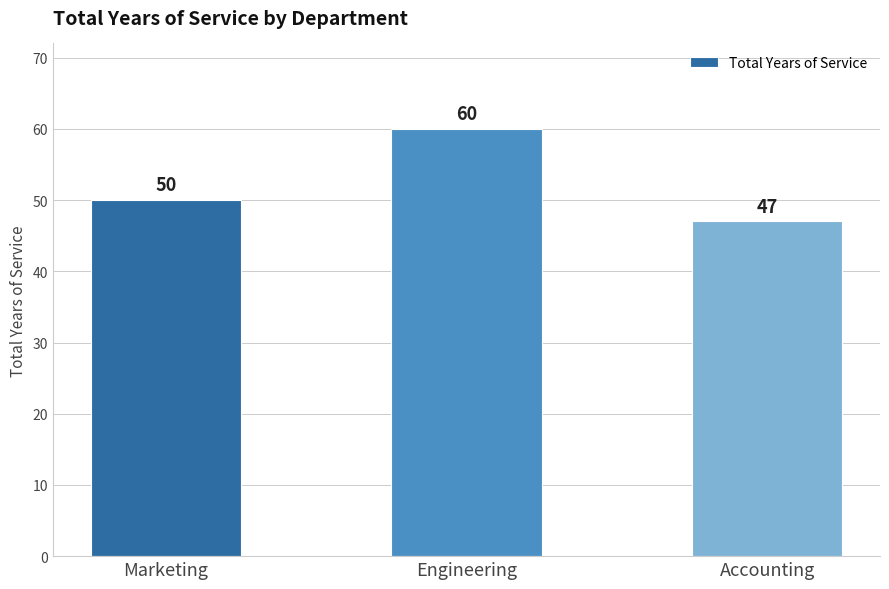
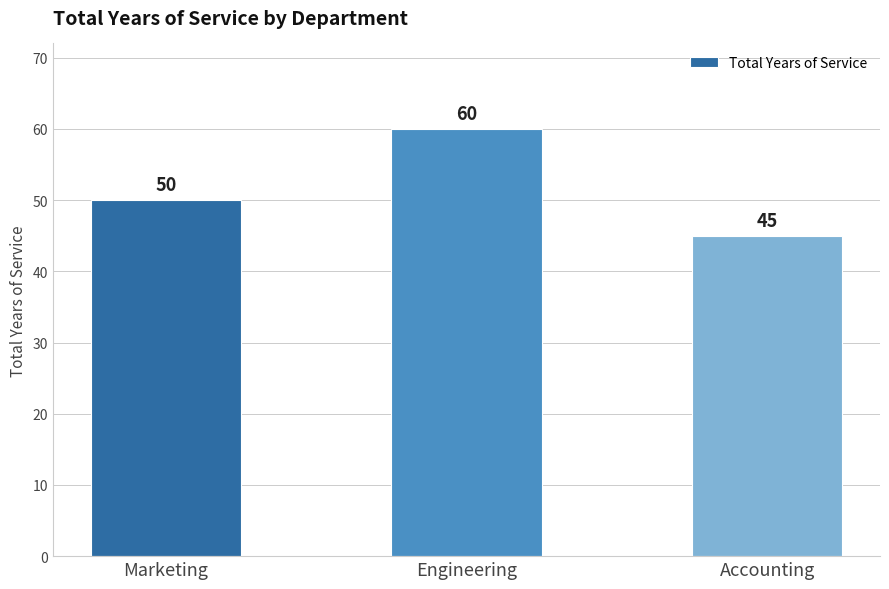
  {
    "Marketing": 50,
    "Engineering": 60,
-   "Accounting": 47
+   "Accounting": 45
  }
